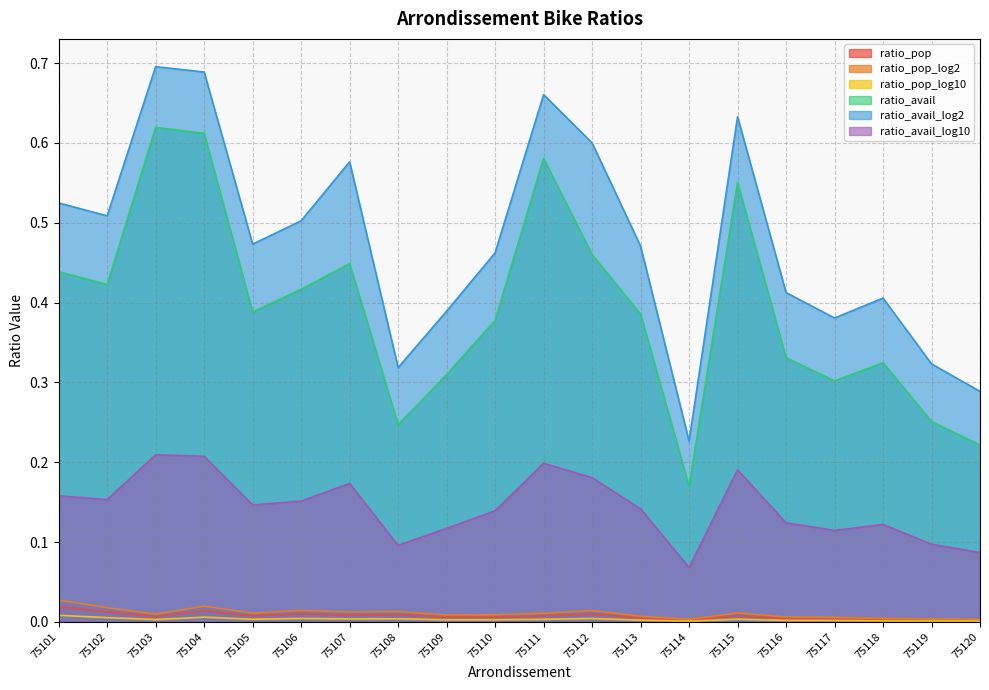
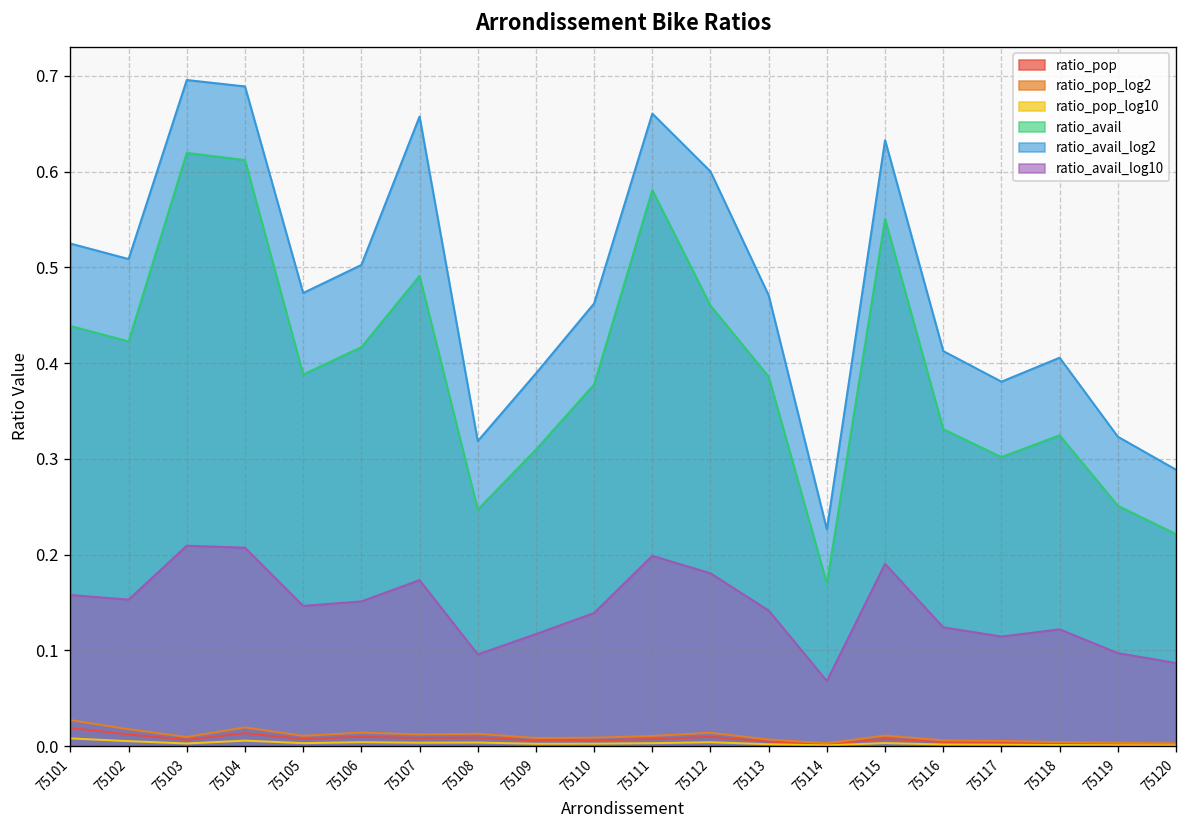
  {
    "ratio_pop_log10": {
      "75101": 0.01,
      "75102": 0.01,
      "75103": 0.00,
      "75104": 0.01,
      "75105": 0.00,
      "75106": 0.00,
      "75107": 0.00,
      "75108": 0.00,
      "75109": 0.00,
      "75110": 0.00,
      "75111": 0.00,
      "75112": 0.00,
      "75115": 0.00
    },
    "ratio_avail": {
      "75101": 0.44,
      "75102": 0.42,
      "75103": 0.62,
      "75104": 0.61,
      "75105": 0.39,
      "75106": 0.42,
-     "75107": 0.45,
+     "75107": 0.49,
      "75108": 0.25,
      "75109": 0.31,
      "75110": 0.38,
      "75111": 0.58,
      "75112": 0.46,
      "75113": 0.39,
      "75114": 0.17,
      "75115": 0.55,
      "75116": 0.33,
      "75117": 0.30,
      "75118": 0.32,
      "75119": 0.25,
      "75120": 0.22
    },
    "ratio_avail_log2": {
      "75101": 0.52,
      "75102": 0.51,
      "75103": 0.70,
      "75104": 0.69,
      "75105": 0.47,
      "75106": 0.50,
-     "75107": 0.58,
+     "75107": 0.66,
      "75108": 0.32,
      "75109": 0.39,
      "75110": 0.46,
      "75111": 0.66,
      "75112": 0.60,
      "75113": 0.47,
      "75114": 0.23,
      "75115": 0.63,
      "75116": 0.41,
      "75117": 0.38,
      "75118": 0.41,
      "75119": 0.32,
      "75120": 0.29
    },
    "ratio_avail_log10": {
      "75101": 0.16,
      "75102": 0.15,
      "75103": 0.21,
      "75104": 0.21,
      "75105": 0.15,
      "75106": 0.15,
      "75107": 0.17,
      "75108": 0.10,
      "75109": 0.12,
      "75110": 0.14,
      "75111": 0.20,
      "75112": 0.18,
      "75113": 0.14,
      "75114": 0.07,
      "75115": 0.19,
      "75116": 0.12,
      "75117": 0.11,
      "75118": 0.12,
      "75119": 0.10,
      "75120": 0.09
    }
  }
